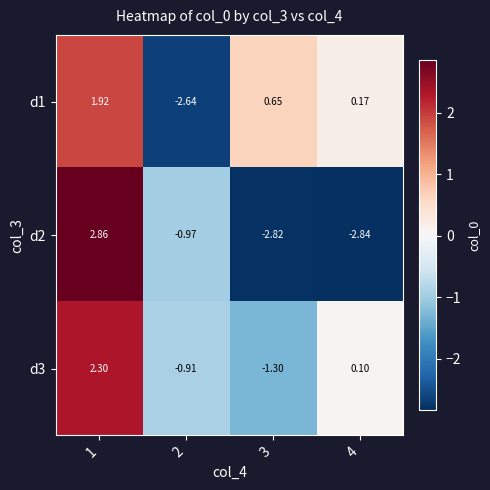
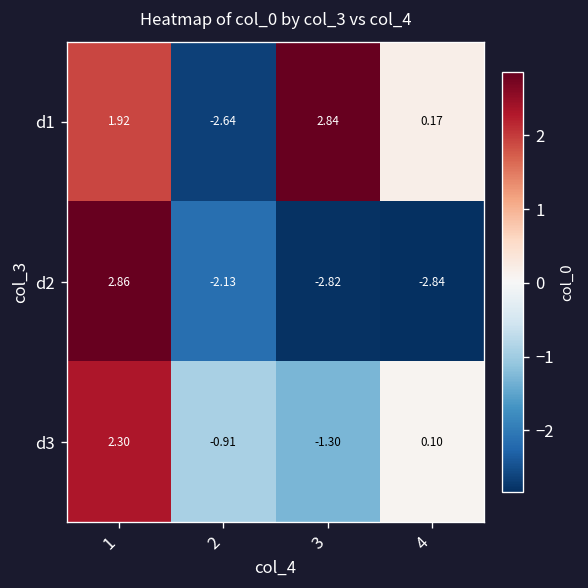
  {
    "d1": {
      "1": 1.92,
      "2": -2.64,
-     "3": 0.65,
+     "3": 2.84,
      "4": 0.17
    },
    "d2": {
      "1": 2.86,
-     "2": -0.97,
+     "2": -2.13,
      "3": -2.82,
      "4": -2.84
    },
    "d3": {
      "1": 2.30,
      "2": -0.91,
      "3": -1.30,
      "4": 0.10
    }
  }
